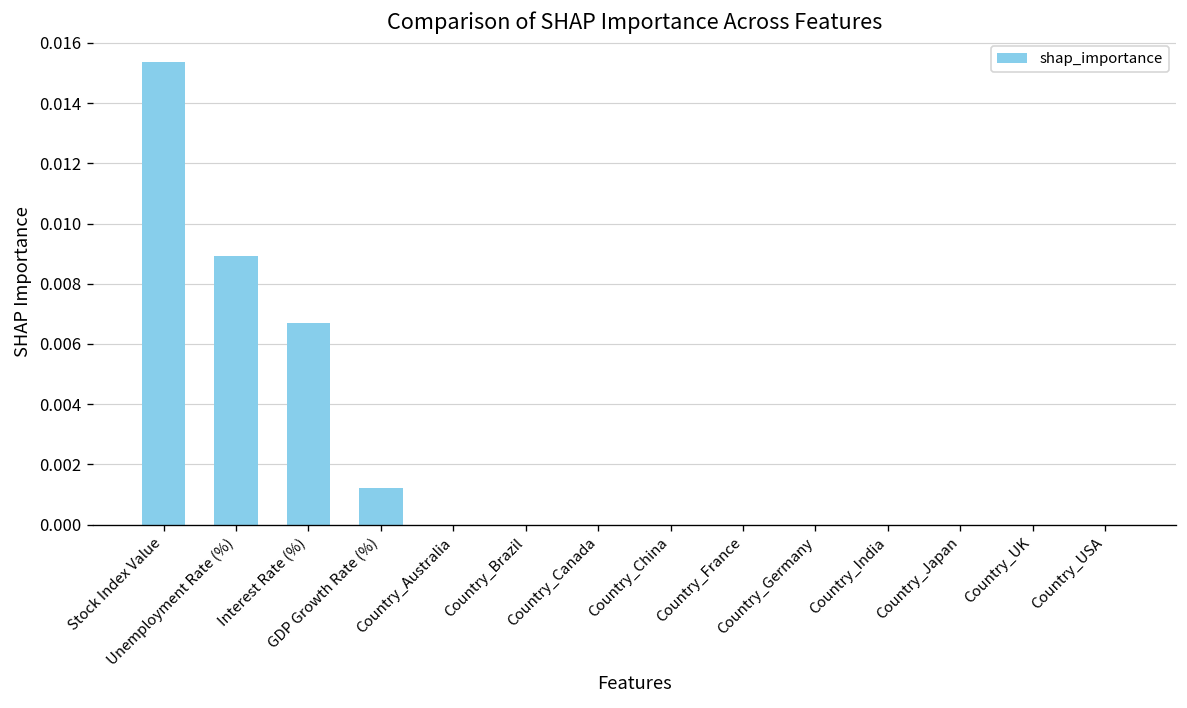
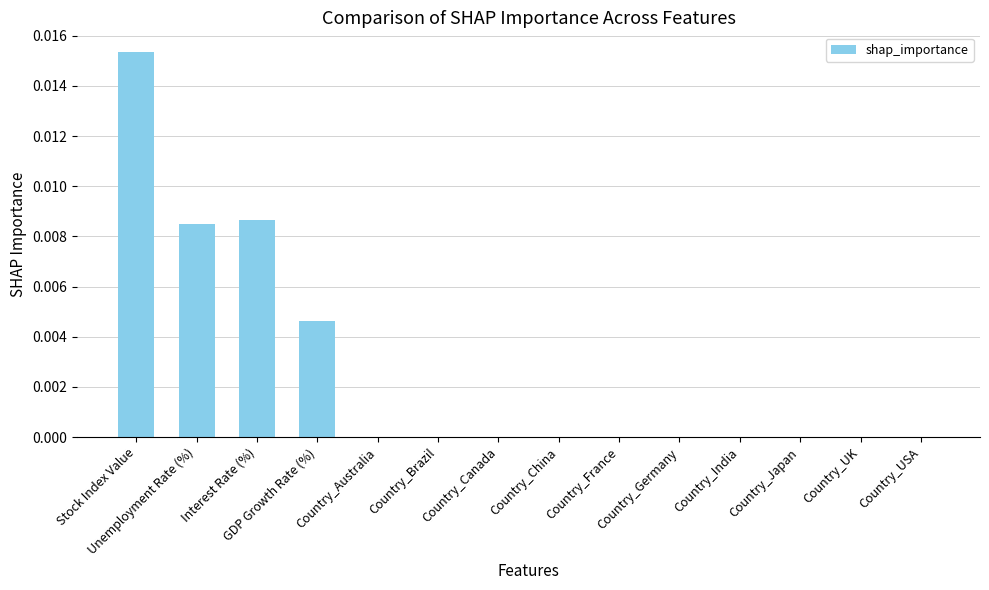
  {
    "Stock Index Value": 0.0154,
-   "Unemployment Rate (%)": 0.0089,
-   "Interest Rate (%)": 0.0067,
-   "GDP Growth Rate (%)": 0.0012,
+   "Unemployment Rate (%)": 0.0085,
+   "Interest Rate (%)": 0.0087,
+   "GDP Growth Rate (%)": 0.0046,
    "Country_Australia": 0.0000,
    "Country_Brazil": 0.0000,
    "Country_Canada": 0.0000,
    "Country_China": 0.0000,
    "Country_France": 0.0000,
    "Country_Germany": 0.0000,
    "Country_India": 0.0000,
    "Country_Japan": 0.0000,
    "Country_UK": 0.0000,
    "Country_USA": 0.0000
  }
